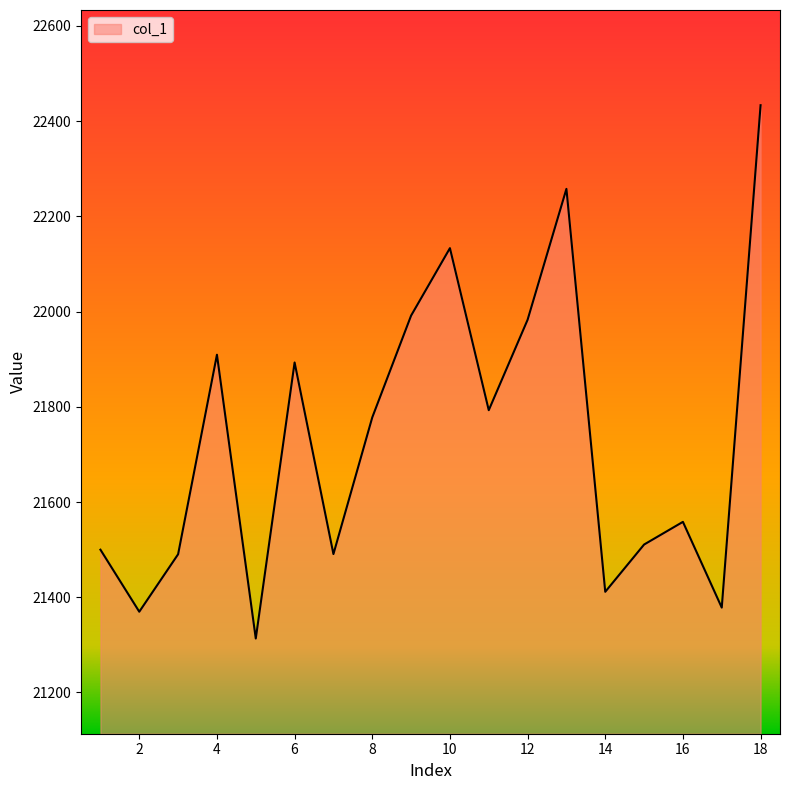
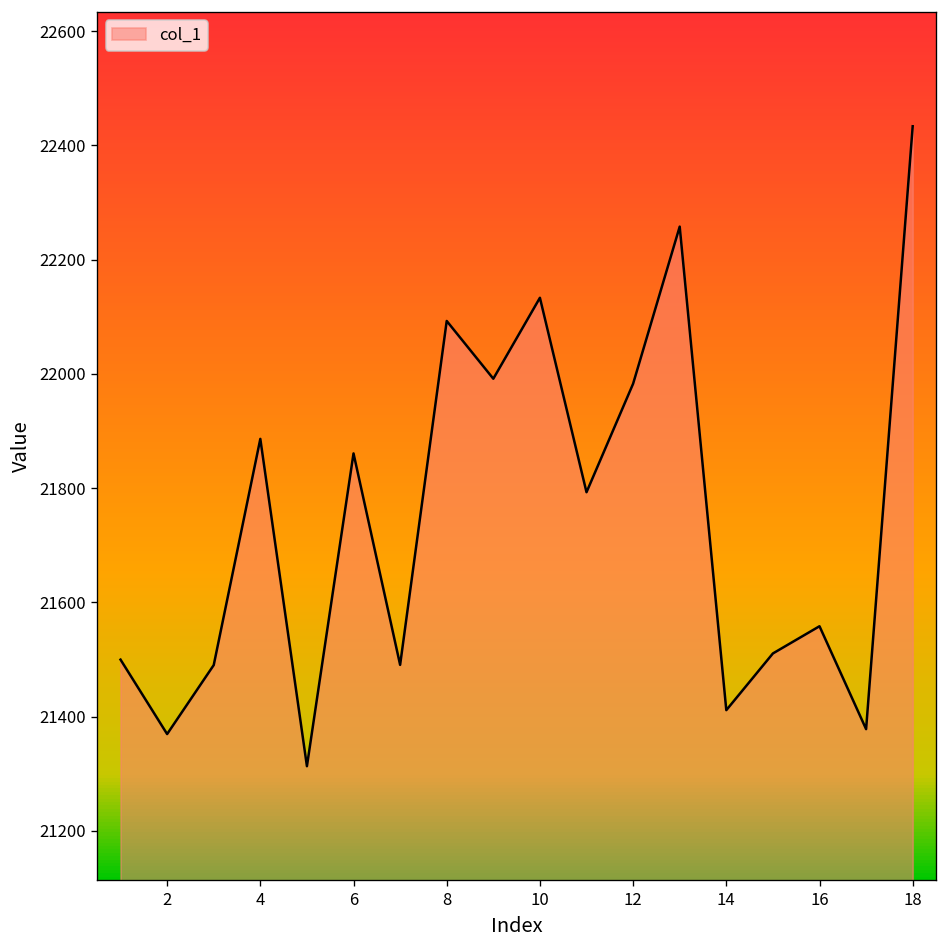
  {
    "2": 21370,
-   "4": 21910,
-   "6": 21890,
-   "8": 21780,
+   "4": 21890,
+   "6": 21860,
+   "8": 22090,
    "10": 22130,
    "12": 21980,
    "14": 21410,
    "16": 21560,
    "18": 22430
  }
